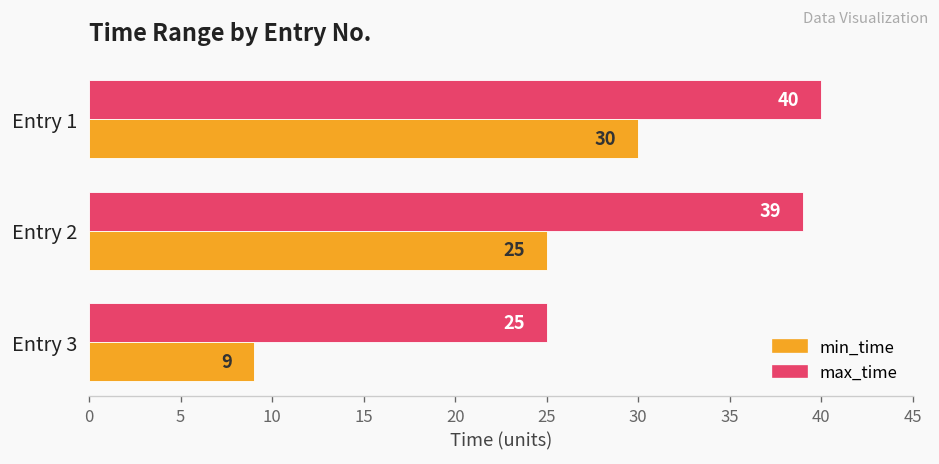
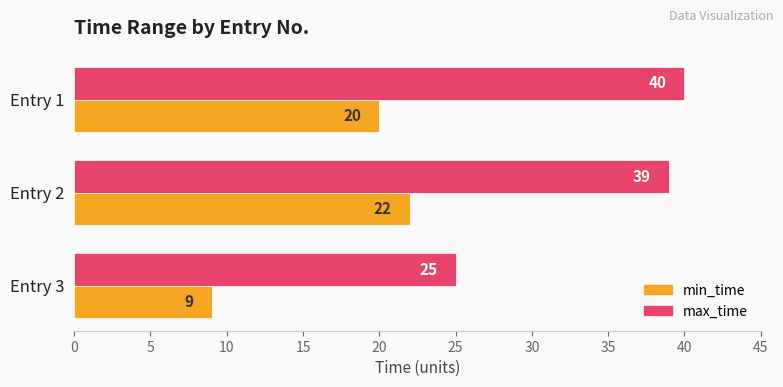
  {
    "max_time": {
      "Entry 1": 40,
      "Entry 2": 39,
      "Entry 3": 25
    },
    "min_time": {
-     "Entry 1": 30,
-     "Entry 2": 25,
+     "Entry 1": 20,
+     "Entry 2": 22,
      "Entry 3": 9
    }
  }
